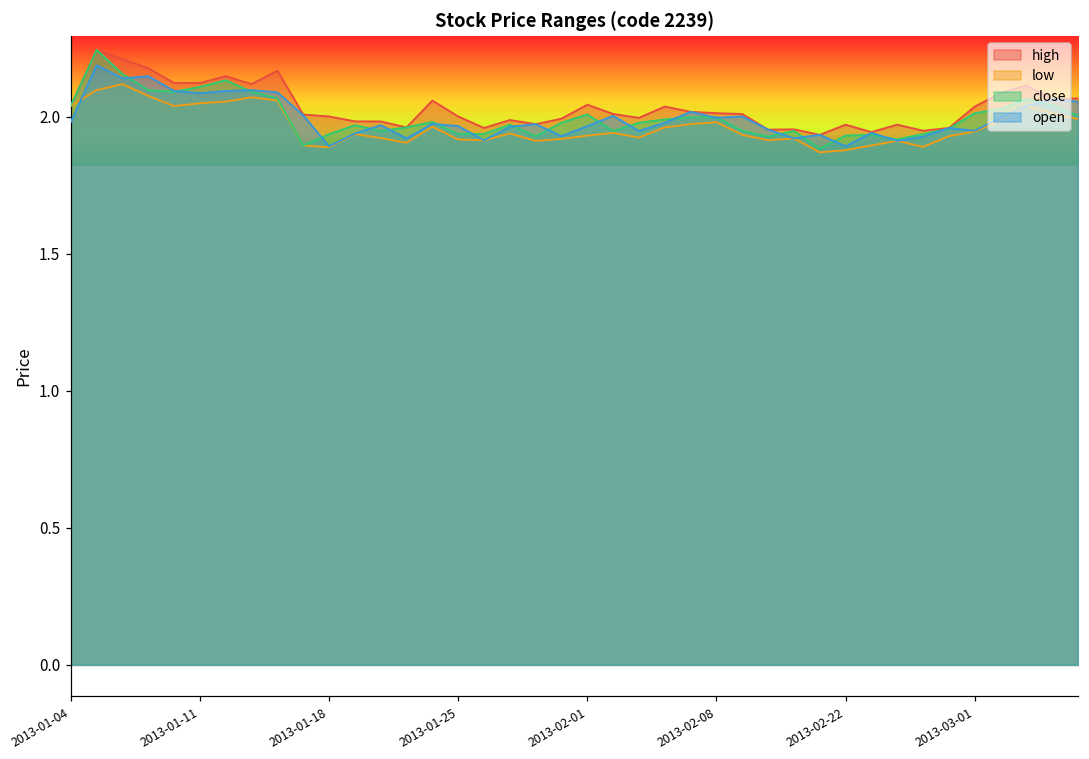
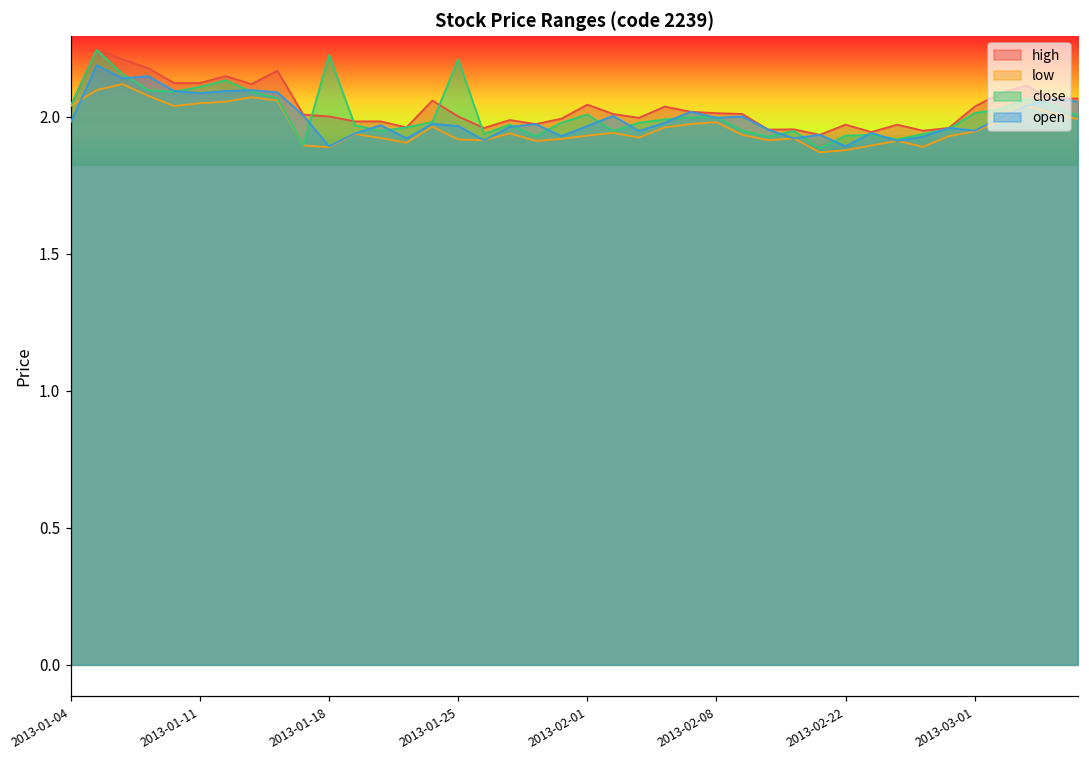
  {
    "high": {
      "2013-01-11": 2.12,
      "2013-01-18": 2.00,
      "2013-01-25": 2.00,
      "2013-02-01": 2.04,
      "2013-02-08": 2.01,
      "2013-02-22": 1.97,
      "2013-03-01": 2.04
    },
    "low": {
      "2013-01-11": 2.05,
      "2013-01-25": 1.92,
      "2013-02-01": 1.93,
      "2013-02-08": 1.98,
      "2013-02-22": 1.88
    },
    "close": {
      "2013-01-11": 2.11,
-     "2013-01-18": 1.94,
-     "2013-01-25": 1.94,
+     "2013-01-18": 2.23,
+     "2013-01-25": 2.21,
      "2013-02-01": 2.01,
      "2013-02-22": 1.93,
      "2013-03-01": 2.01
    },
    "open": {
      "2013-01-04": 1.98,
      "2013-01-11": 2.09,
      "2013-01-25": 1.97,
      "2013-02-01": 1.97,
      "2013-02-22": 1.89
    }
  }
